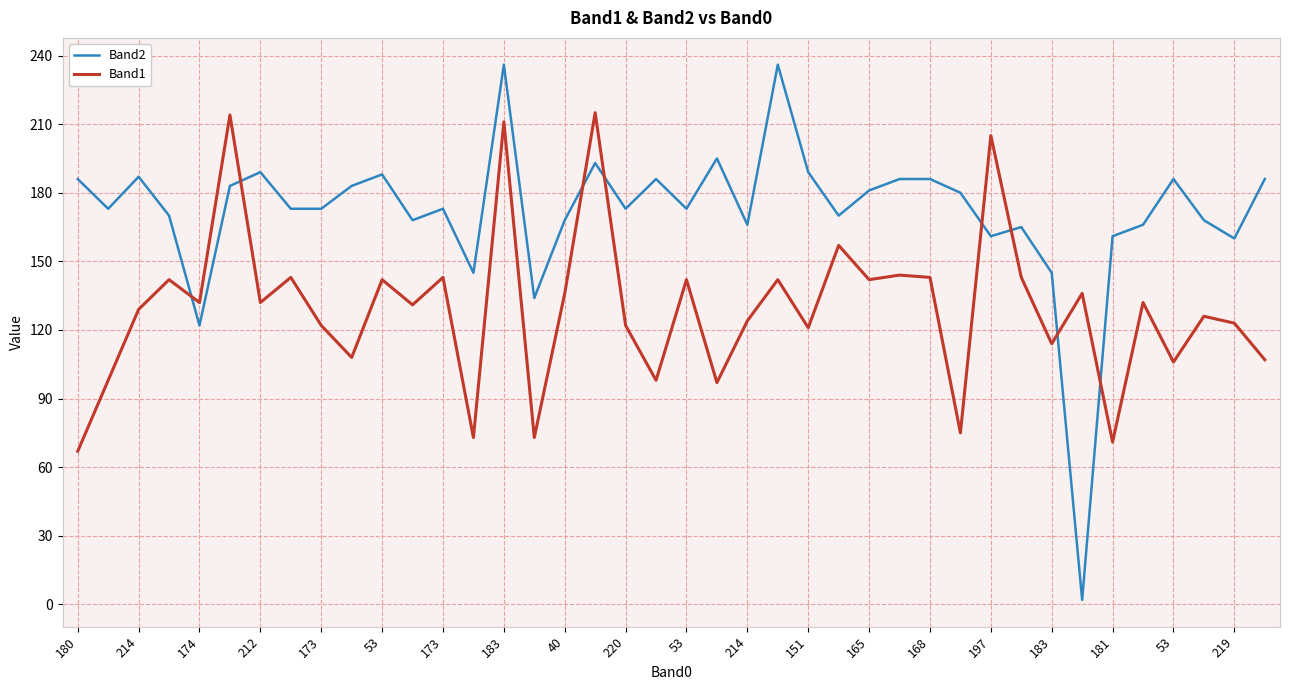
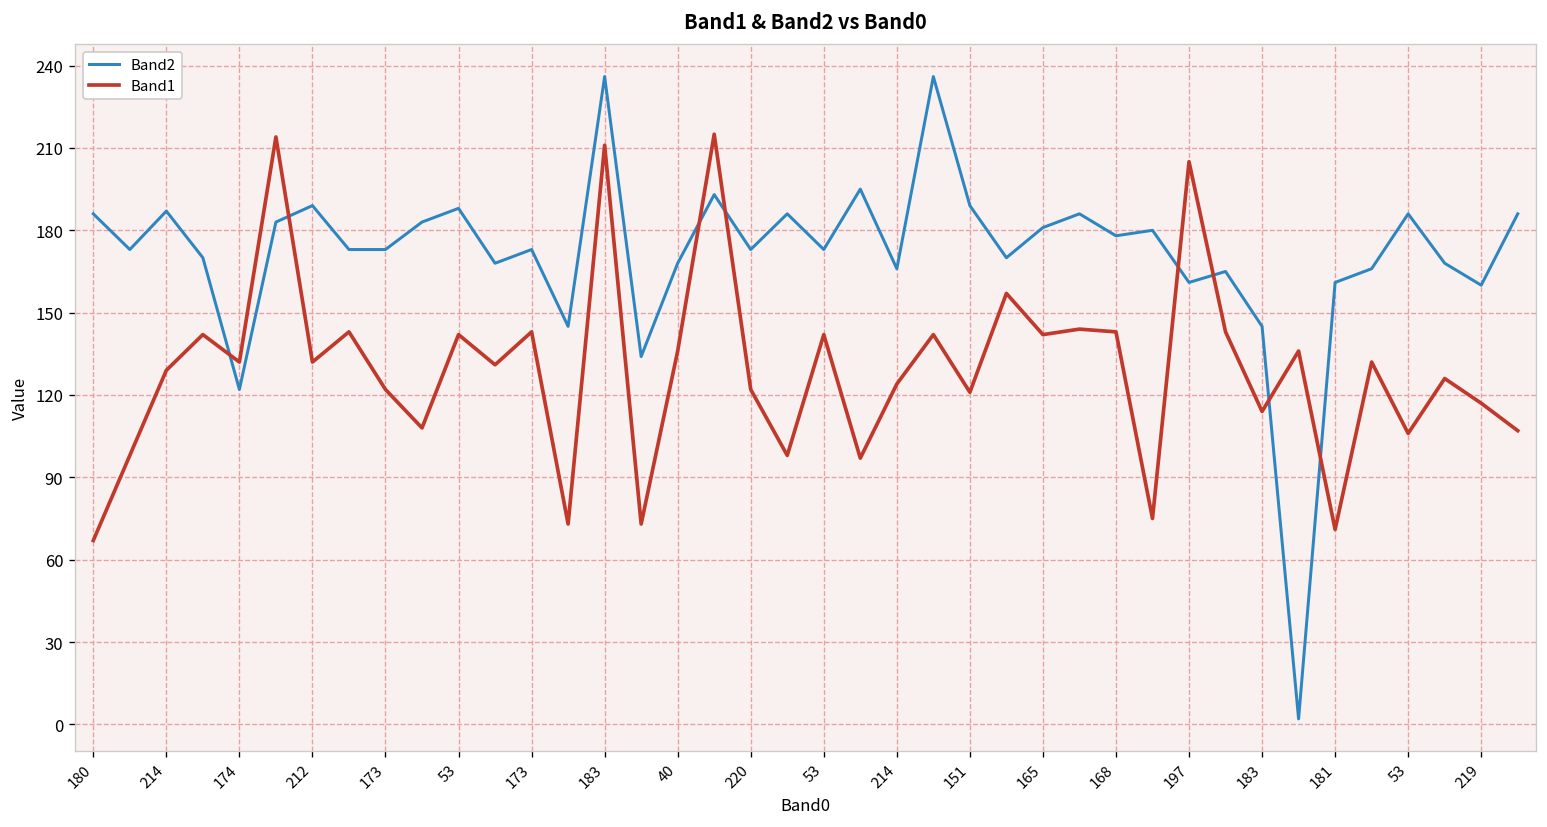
  {
    "Band2": {
      "180": 186,
      "174": 122,
      "212": 189,
      "40": 168,
      "220": 173,
      "151": 189,
      "165": 181,
-     "168": 186,
+     "168": 178,
      "197": 161,
      "181": 161,
      "219": 160
    },
    "Band1": {
      "180": 67,
      "174": 132,
      "212": 132,
      "40": 136,
      "220": 122,
      "151": 121,
      "165": 142,
      "168": 143,
      "197": 205,
      "181": 71,
-     "219": 123
+     "219": 117
    }
  }
